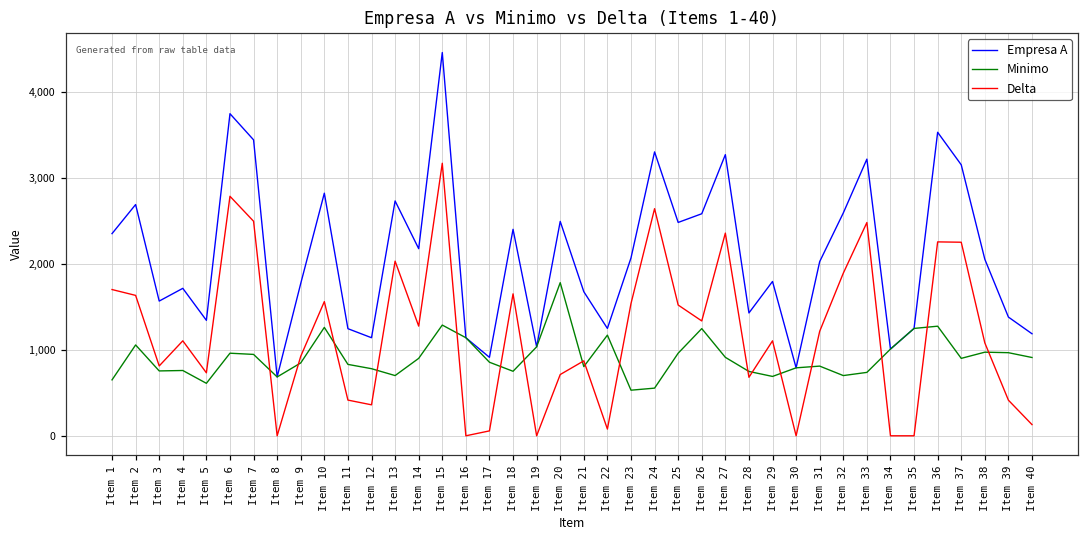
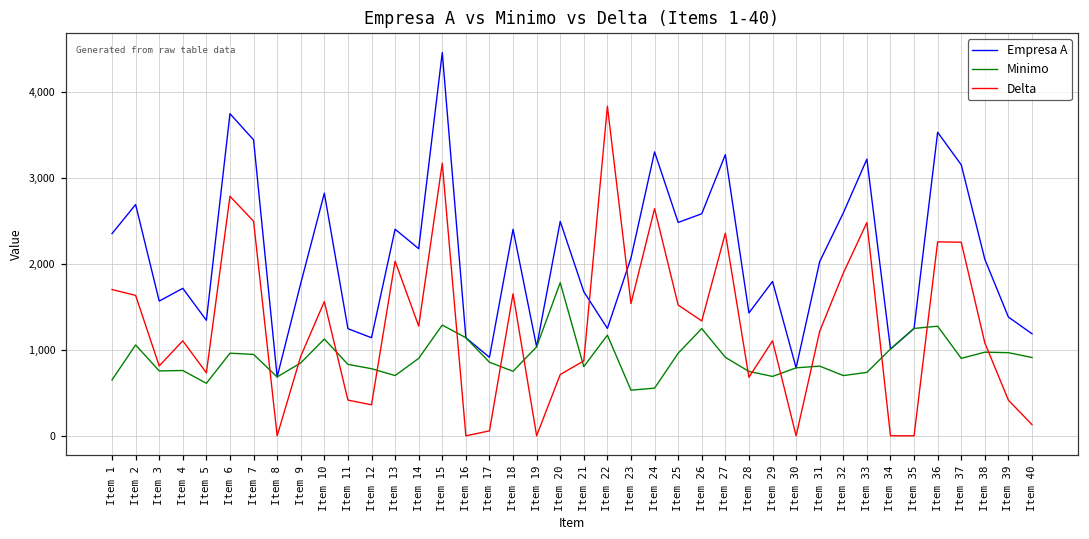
  {
    "Empresa A": {
      "Item 1": "2,400",
      "Item 2": "2,700",
      "Item 3": "1,600",
      "Item 4": "1,700",
      "Item 5": "1,300",
      "Item 6": "3,700",
      "Item 7": "3,400",
      "Item 9": "1,800",
      "Item 10": "2,800",
      "Item 11": "1,200",
      "Item 12": "1,100",
-     "Item 13": "2,700",
+     "Item 13": "2,400",
      "Item 14": "2,200",
      "Item 15": "4,500",
      "Item 17": "900",
      "Item 18": "2,400",
      "Item 20": "2,500",
      "Item 21": "1,700",
      "Item 22": "1,200",
      "Item 23": "2,100",
      "Item 24": "3,300",
      "Item 25": "2,500",
      "Item 26": "2,600",
      "Item 27": "3,300",
      "Item 28": "1,400",
      "Item 29": "1,800",
      "Item 31": "2,000",
      "Item 32": "2,600",
      "Item 33": "3,200",
      "Item 36": "3,500",
      "Item 37": "3,200",
      "Item 38": "2,100",
      "Item 39": "1,400",
      "Item 40": "1,200"
    },
    "Minimo": {
      "Item 1": "700",
      "Item 2": "1,100",
      "Item 3": "800",
      "Item 4": "800",
      "Item 5": "600",
      "Item 6": "1,000",
      "Item 7": "900",
      "Item 9": "800",
-     "Item 10": "1,300",
+     "Item 10": "1,100",
      "Item 11": "800",
      "Item 12": "800",
      "Item 13": "700",
      "Item 14": "900",
      "Item 15": "1,300",
      "Item 17": "900",
      "Item 18": "800",
      "Item 20": "1,800",
      "Item 21": "800",
      "Item 22": "1,200",
      "Item 23": "500",
      "Item 24": "600",
      "Item 25": "1,000",
      "Item 26": "1,200",
      "Item 27": "900",
      "Item 28": "700",
      "Item 29": "700",
      "Item 31": "800",
      "Item 32": "700",
      "Item 33": "700",
      "Item 36": "1,300",
      "Item 37": "900",
      "Item 38": "1,000",
      "Item 39": "1,000",
      "Item 40": "900"
    },
    "Delta": {
      "Item 1": "1,700",
      "Item 2": "1,600",
      "Item 3": "800",
      "Item 4": "1,100",
      "Item 5": "700",
      "Item 6": "2,800",
      "Item 7": "2,500",
      "Item 8": "0",
      "Item 9": "900",
      "Item 10": "1,600",
      "Item 11": "400",
      "Item 12": "400",
      "Item 13": "2,000",
      "Item 14": "1,300",
      "Item 15": "3,200",
      "Item 16": "0",
      "Item 17": "100",
      "Item 18": "1,700",
      "Item 19": "0",
      "Item 20": "700",
      "Item 21": "900",
-     "Item 22": "100",
+     "Item 22": "3,800",
      "Item 23": "1,500",
      "Item 24": "2,600",
      "Item 25": "1,500",
      "Item 26": "1,300",
      "Item 27": "2,400",
      "Item 28": "700",
      "Item 29": "1,100",
      "Item 30": "0",
      "Item 31": "1,200",
      "Item 32": "1,900",
      "Item 33": "2,500",
      "Item 34": "0",
      "Item 35": "0",
      "Item 36": "2,300",
      "Item 37": "2,300",
      "Item 38": "1,100",
      "Item 39": "400",
      "Item 40": "100"
    }
  }
